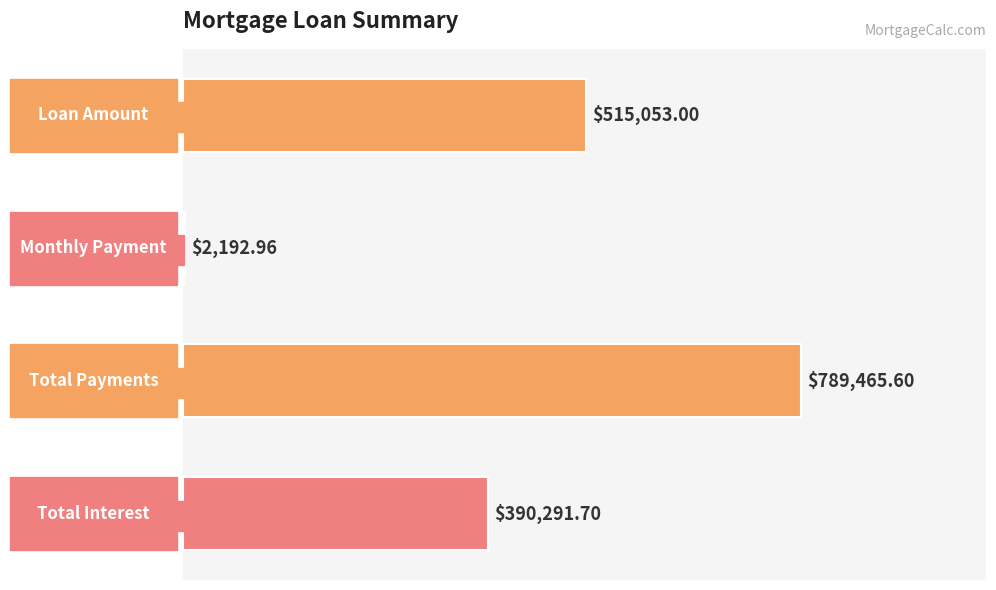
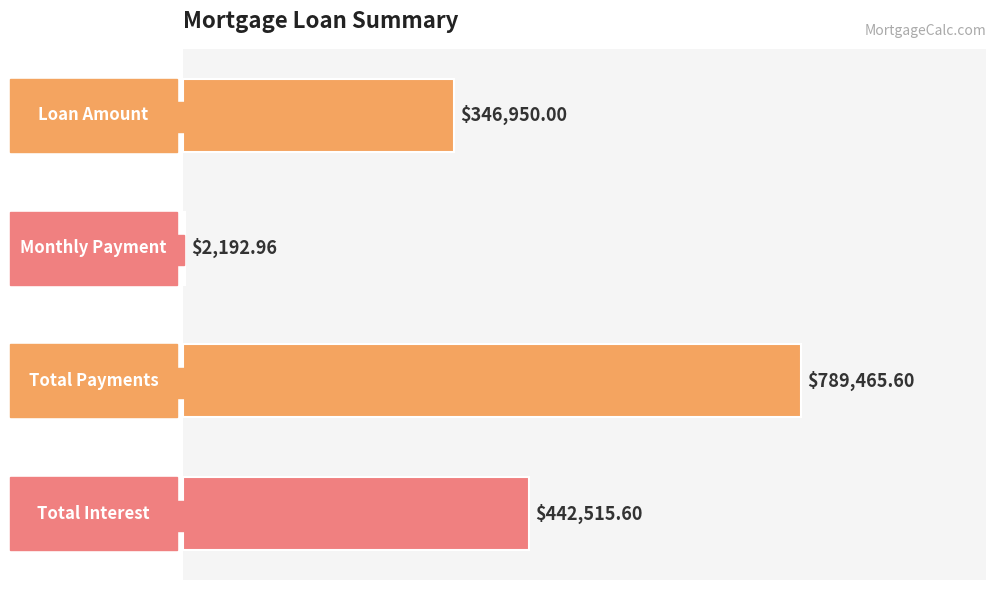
  {
-   "Loan Amount": "$515,053.00",
-   "Total Interest": "$390,291.70"
+   "Loan Amount": "$346,950.00",
+   "Total Interest": "$442,515.60"
  }
